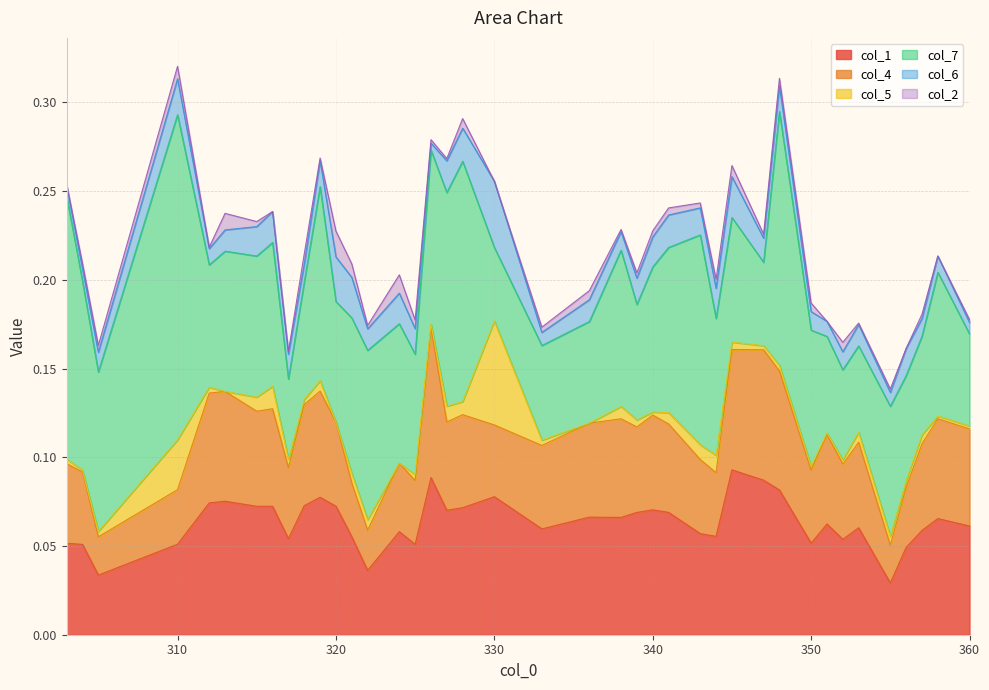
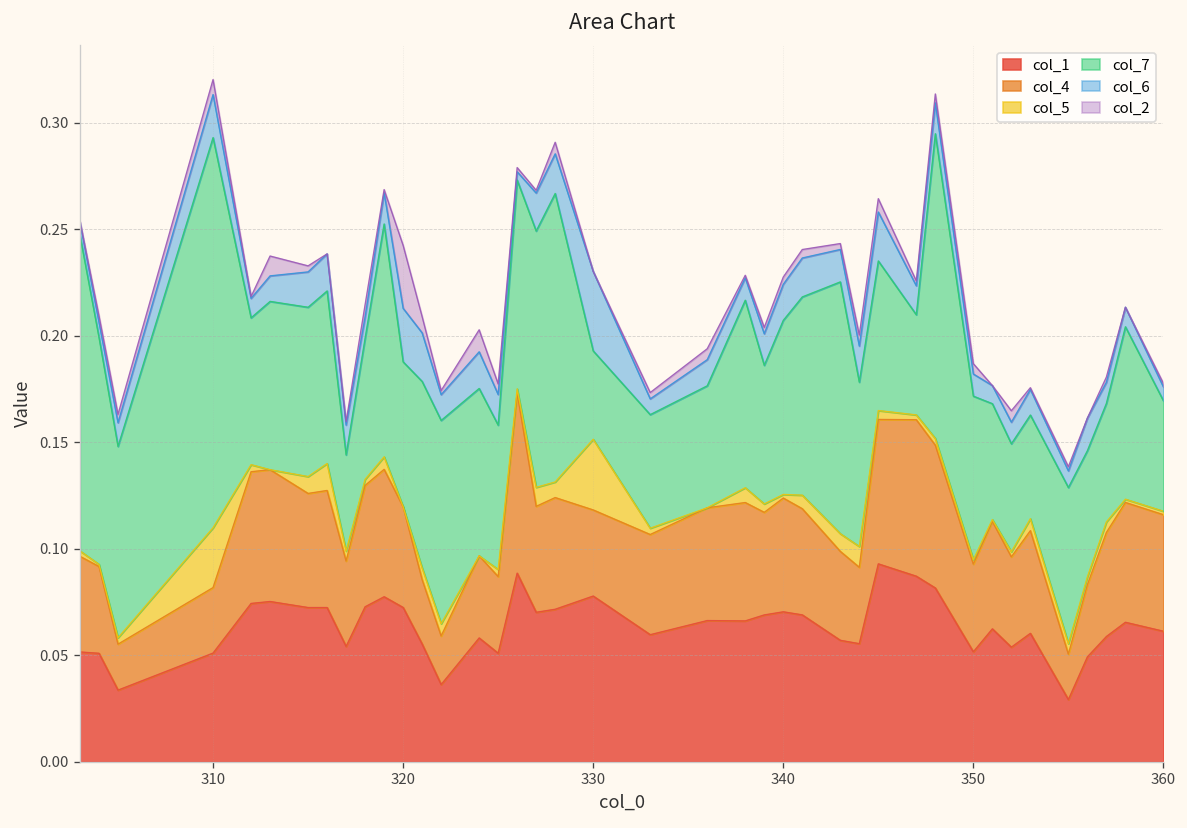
  {
    "col_5": {
      "310": 0.028,
-     "330": 0.059,
+     "330": 0.033,
      "340": 0.002,
      "350": 0.002,
      "360": 0.002
    },
    "col_7": {
      "310": 0.183,
      "320": 0.068,
      "330": 0.041,
      "340": 0.082,
      "350": 0.077,
      "360": 0.052
    },
    "col_6": {
      "310": 0.020,
      "320": 0.025,
      "340": 0.017,
      "350": 0.010,
      "360": 0.007
    },
    "col_2": {
      "310": 0.007,
-     "320": 0.015,
+     "320": 0.030,
      "340": 0.003,
      "350": 0.005,
      "360": 0.002
    }
  }
